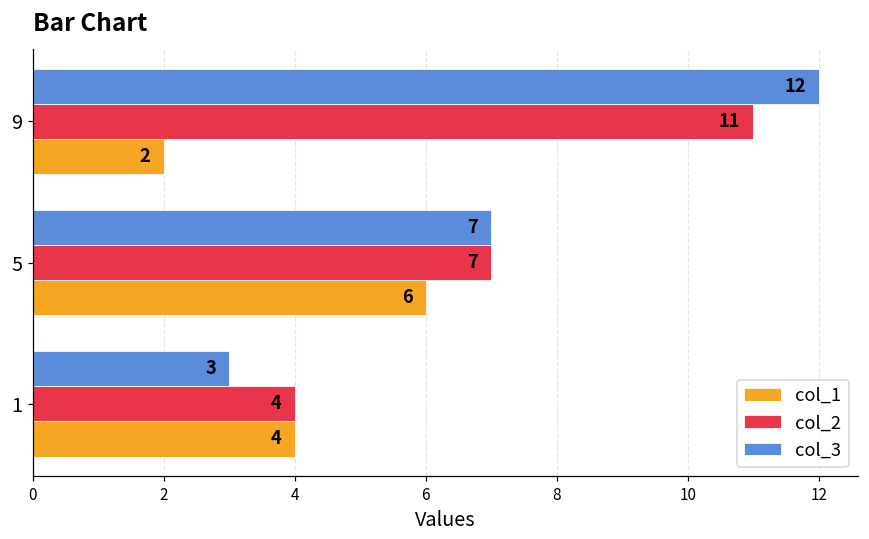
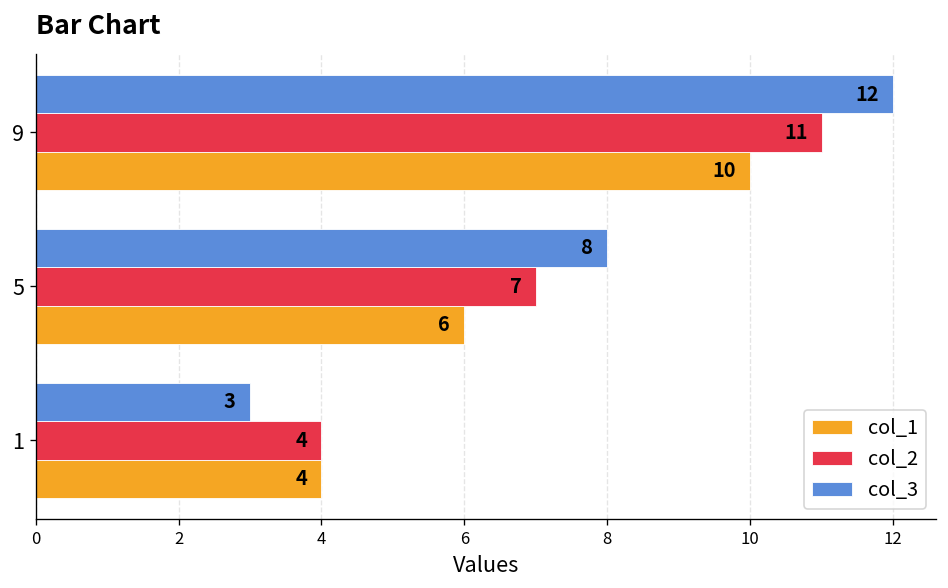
  {
    "col_1": {
-     "9": 2,
+     "9": 10,
      "5": 6,
      "1": 4
    },
    "col_2": {
      "9": 11,
      "5": 7,
      "1": 4
    },
    "col_3": {
      "9": 12,
-     "5": 7,
+     "5": 8,
      "1": 3
    }
  }
